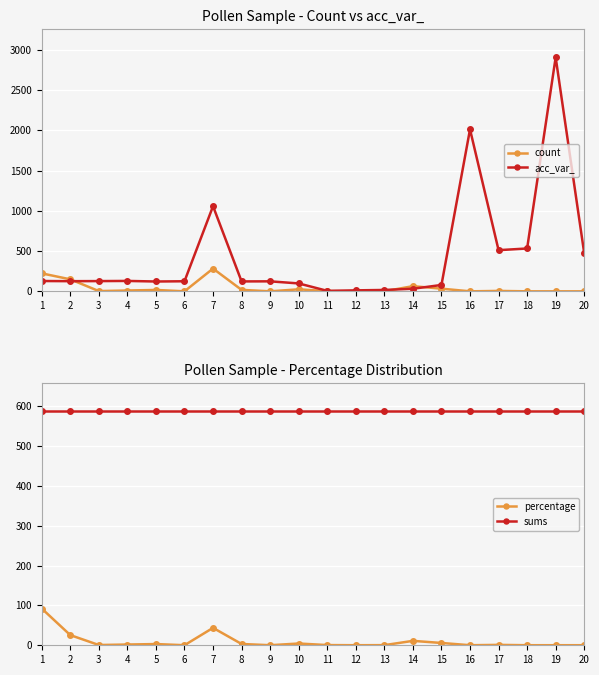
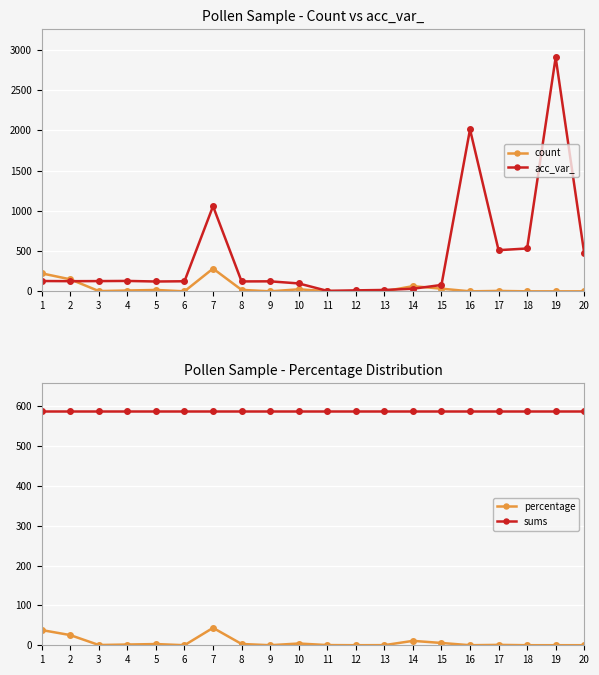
  {
    "Pollen Sample - Count vs acc_var_": {
      "count": {
        "1": 200,
        "3": 0,
        "4": 0,
        "5": 0,
        "6": 0,
        "7": 300,
        "8": 0,
        "9": 0,
        "10": 0,
        "14": 100,
        "15": 0,
        "16": 0,
        "17": 0,
        "18": 0,
        "19": 0,
        "20": 0
      },
      "acc_var_": {
        "1": 100,
        "3": 100,
        "4": 100,
        "5": 100,
        "6": 100,
        "7": 1100,
        "8": 100,
        "9": 100,
        "10": 100,
        "14": 0,
        "15": 100,
        "16": 2000,
        "17": 500,
        "18": 500,
        "19": 2900,
        "20": 500
      }
    },
    "Pollen Sample - Percentage Distribution": {
      "percentage": {
-       "1": 90,
+       "1": 40,
        "2": 30,
        "3": 0,
        "4": 0,
        "5": 0,
        "6": 0,
        "7": 40,
        "8": 0,
        "9": 0,
        "10": 0,
        "11": 0,
        "12": 0,
        "13": 0,
        "14": 10,
        "15": 10,
        "16": 0,
        "17": 0,
        "18": 0,
        "19": 0,
        "20": 0
      },
      "sums": {
        "1": 590,
        "2": 590,
        "3": 590,
        "4": 590,
        "5": 590,
        "6": 590,
        "7": 590,
        "8": 590,
        "9": 590,
        "10": 590,
        "11": 590,
        "12": 590,
        "13": 590,
        "14": 590,
        "15": 590,
        "16": 590,
        "17": 590,
        "18": 590,
        "19": 590,
        "20": 590
      }
    }
  }
